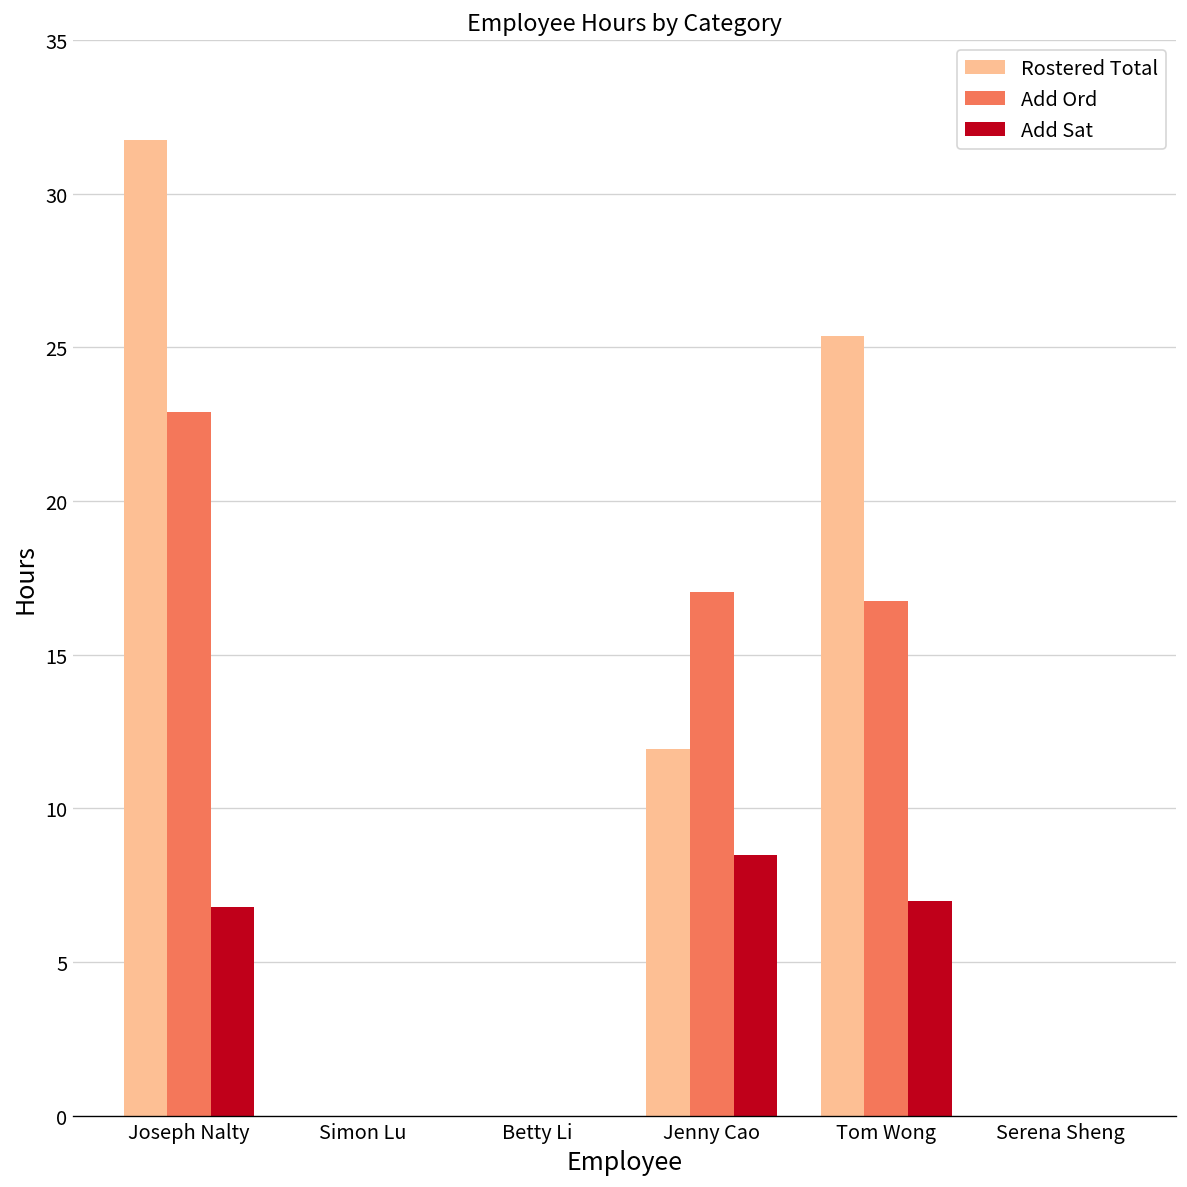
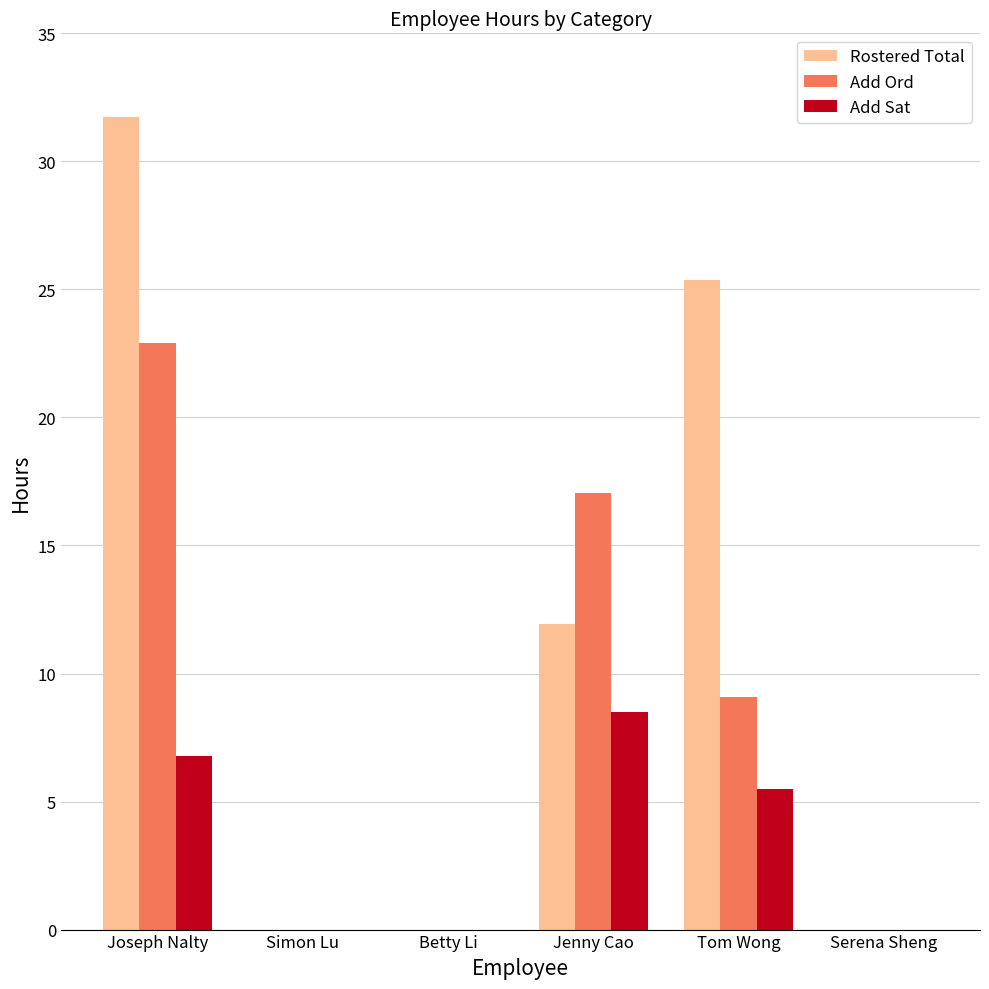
  {
    "Rostered Total": {
      "Joseph Nalty": 31.8,
      "Simon Lu": 0.0,
      "Betty Li": 0.0,
      "Jenny Cao": 11.9,
      "Tom Wong": 25.4,
      "Serena Sheng": 0.0
    },
    "Add Ord": {
      "Joseph Nalty": 22.9,
      "Simon Lu": 0.0,
      "Betty Li": 0.0,
      "Jenny Cao": 17.0,
-     "Tom Wong": 16.8,
+     "Tom Wong": 9.1,
      "Serena Sheng": 0.0
    },
    "Add Sat": {
      "Joseph Nalty": 6.8,
      "Simon Lu": 0.0,
      "Betty Li": 0.0,
      "Jenny Cao": 8.5,
-     "Tom Wong": 7.0,
+     "Tom Wong": 5.5,
      "Serena Sheng": 0.0
    }
  }
